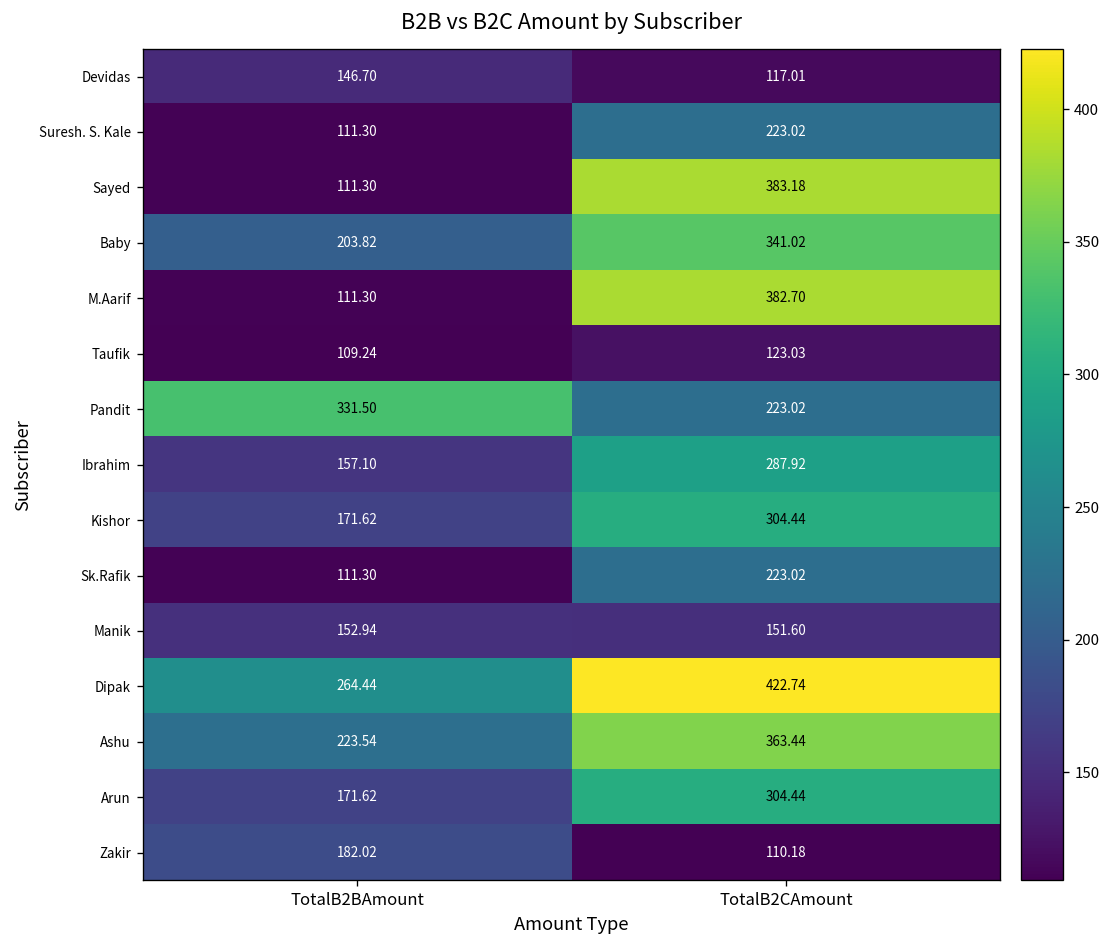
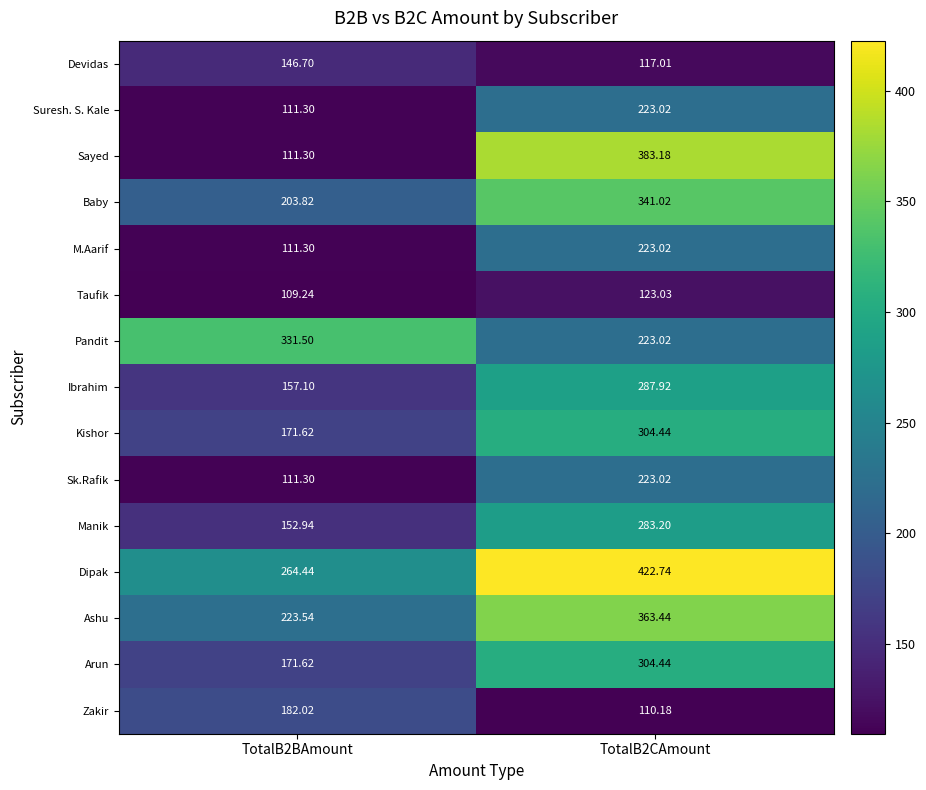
  {
    "Devidas": {
      "TotalB2BAmount": 146.70,
      "TotalB2CAmount": 117.01
    },
    "Suresh. S. Kale": {
      "TotalB2BAmount": 111.30,
      "TotalB2CAmount": 223.02
    },
    "Sayed": {
      "TotalB2BAmount": 111.30,
      "TotalB2CAmount": 383.18
    },
    "Baby": {
      "TotalB2BAmount": 203.82,
      "TotalB2CAmount": 341.02
    },
    "M.Aarif": {
      "TotalB2BAmount": 111.30,
-     "TotalB2CAmount": 382.70
+     "TotalB2CAmount": 223.02
    },
    "Taufik": {
      "TotalB2BAmount": 109.24,
      "TotalB2CAmount": 123.03
    },
    "Pandit": {
      "TotalB2BAmount": 331.50,
      "TotalB2CAmount": 223.02
    },
    "Ibrahim": {
      "TotalB2BAmount": 157.10,
      "TotalB2CAmount": 287.92
    },
    "Kishor": {
      "TotalB2BAmount": 171.62,
      "TotalB2CAmount": 304.44
    },
    "Sk.Rafik": {
      "TotalB2BAmount": 111.30,
      "TotalB2CAmount": 223.02
    },
    "Manik": {
      "TotalB2BAmount": 152.94,
-     "TotalB2CAmount": 151.60
+     "TotalB2CAmount": 283.20
    },
    "Dipak": {
      "TotalB2BAmount": 264.44,
      "TotalB2CAmount": 422.74
    },
    "Ashu": {
      "TotalB2BAmount": 223.54,
      "TotalB2CAmount": 363.44
    },
    "Arun": {
      "TotalB2BAmount": 171.62,
      "TotalB2CAmount": 304.44
    },
    "Zakir": {
      "TotalB2BAmount": 182.02,
      "TotalB2CAmount": 110.18
    }
  }
